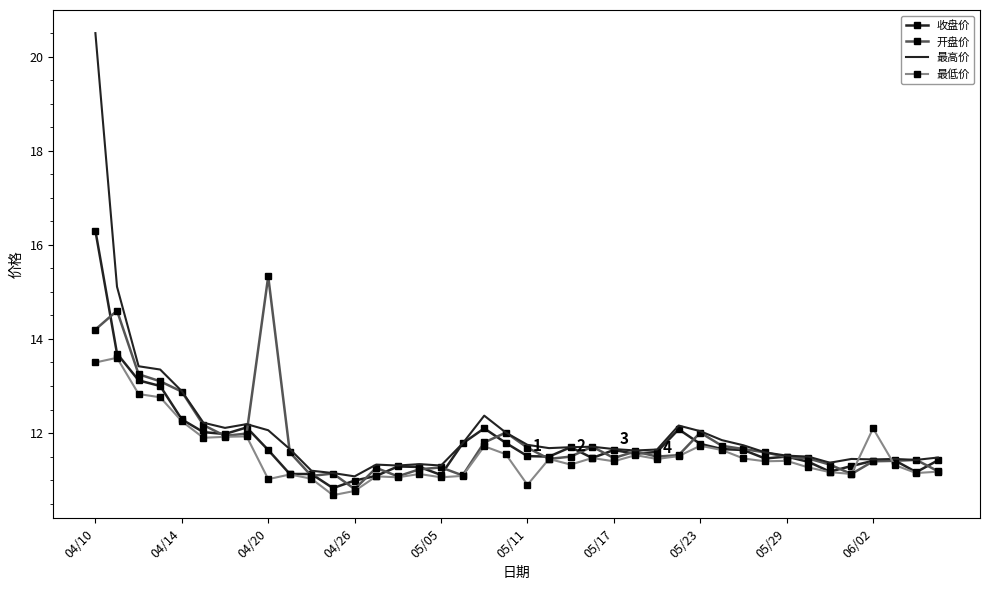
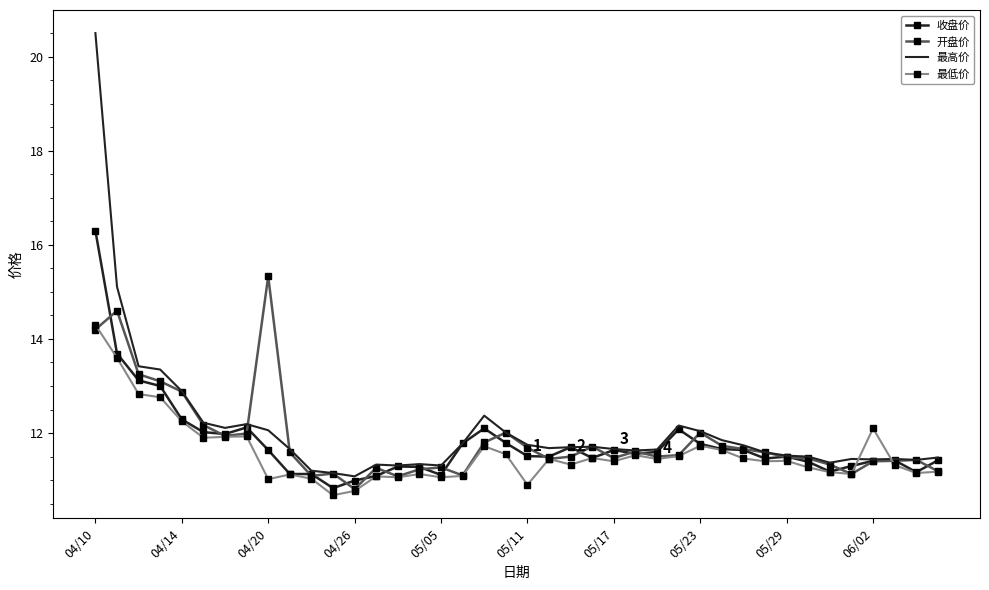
  {
    "开盘价": {
      "04/10": 14.2,
      "04/20": 15.3,
      "05/17": 11.5
    },
    "最低价": {
-     "04/10": 13.5,
+     "04/10": 14.3,
      "04/20": 11.0,
      "05/11": 10.9,
      "05/17": 11.4,
      "05/29": 11.4,
      "06/02": 12.1
    }
  }
